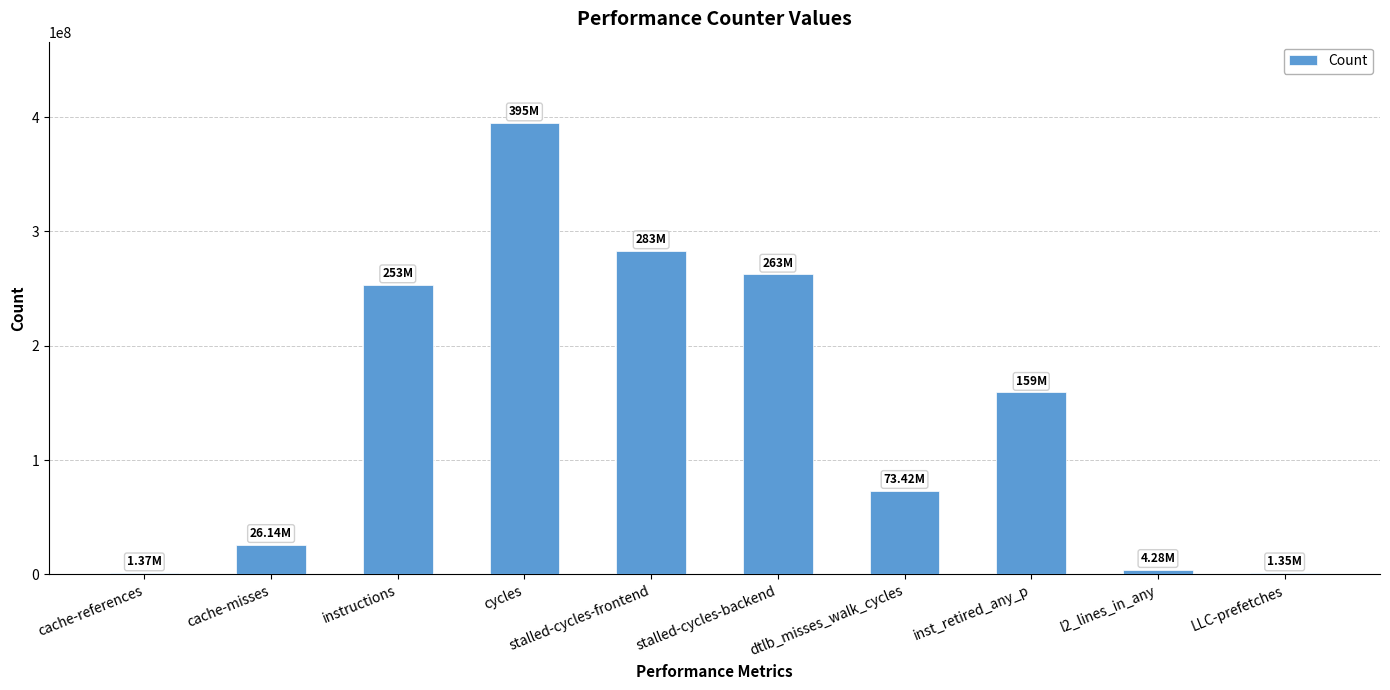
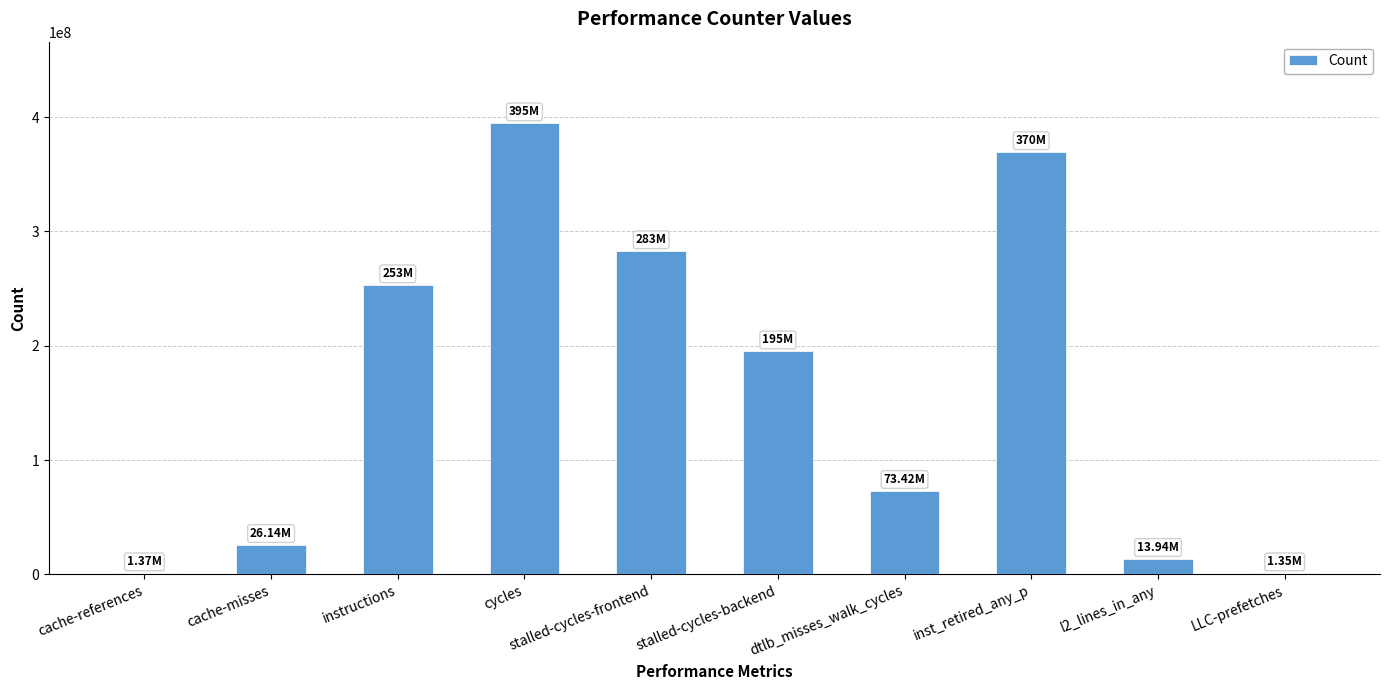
  {
-   "stalled-cycles-backend": "263M",
-   "inst_retired_any_p": "159M",
-   "l2_lines_in_any": "4.28M"
+   "stalled-cycles-backend": "195M",
+   "inst_retired_any_p": "370M",
+   "l2_lines_in_any": "13.94M"
  }
